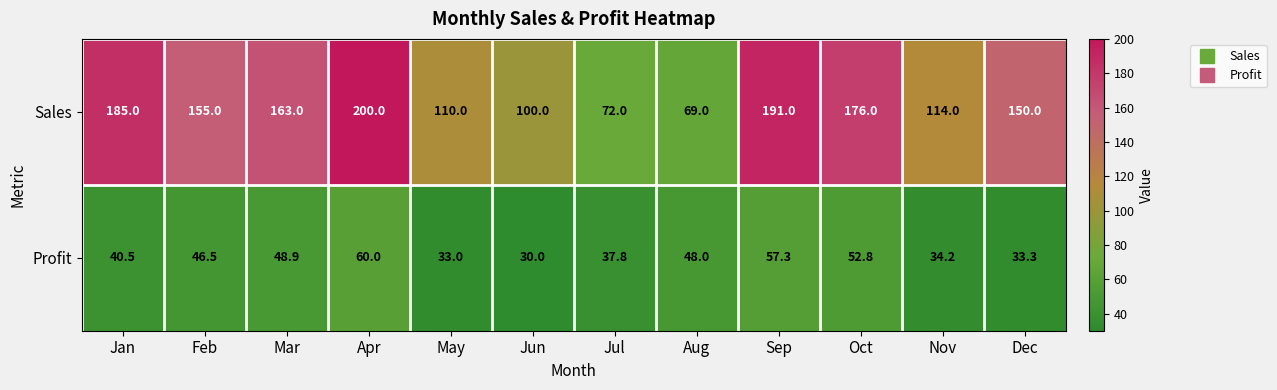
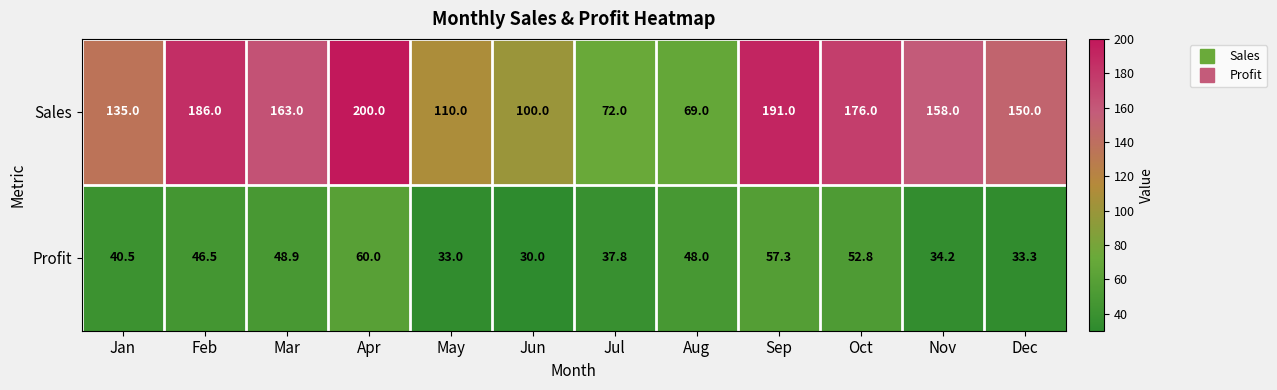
  {
    "Sales": {
-     "Jan": 185.0,
-     "Feb": 155.0,
+     "Jan": 135.0,
+     "Feb": 186.0,
      "Mar": 163.0,
      "Apr": 200.0,
      "May": 110.0,
      "Jun": 100.0,
      "Jul": 72.0,
      "Aug": 69.0,
      "Sep": 191.0,
      "Oct": 176.0,
-     "Nov": 114.0,
+     "Nov": 158.0,
      "Dec": 150.0
    },
    "Profit": {
      "Jan": 40.5,
      "Feb": 46.5,
      "Mar": 48.9,
      "Apr": 60.0,
      "May": 33.0,
      "Jun": 30.0,
      "Jul": 37.8,
      "Aug": 48.0,
      "Sep": 57.3,
      "Oct": 52.8,
      "Nov": 34.2,
      "Dec": 33.3
    }
  }
